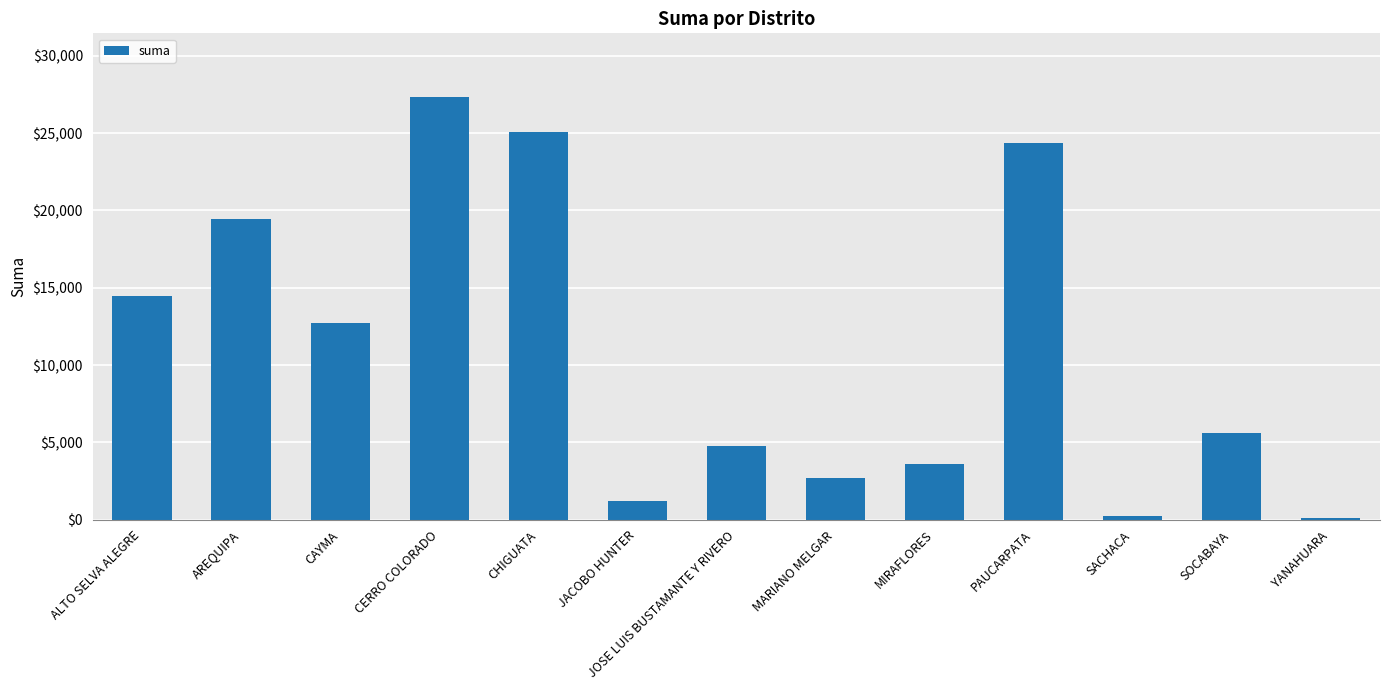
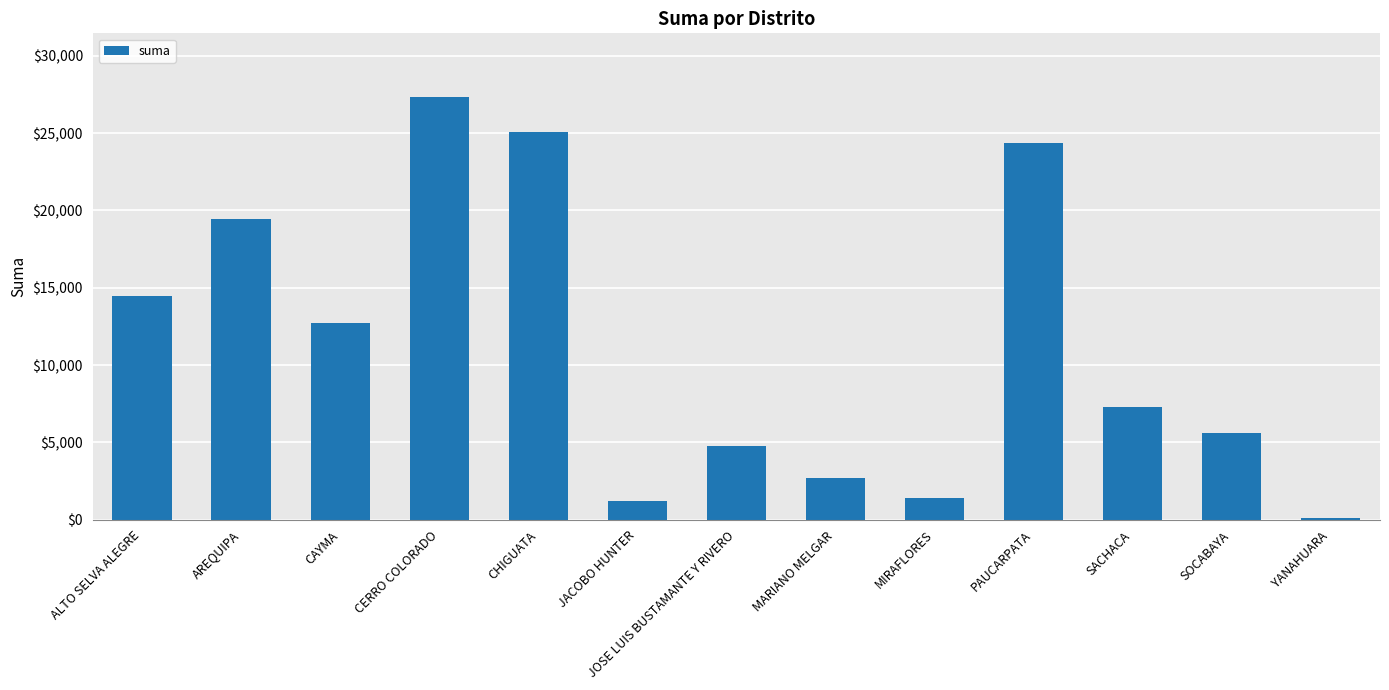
  {
    "ALTO SELVA ALEGRE": "$14,500",
    "AREQUIPA": "$19,400",
    "CAYMA": "$12,700",
    "CERRO COLORADO": "$27,300",
    "CHIGUATA": "$25,100",
    "JACOBO HUNTER": "$1,200",
    "JOSE LUIS BUSTAMANTE Y RIVERO": "$4,800",
    "MARIANO MELGAR": "$2,700",
-   "MIRAFLORES": "$3,600",
+   "MIRAFLORES": "$1,400",
    "PAUCARPATA": "$24,400",
-   "SACHACA": "$300",
+   "SACHACA": "$7,300",
    "SOCABAYA": "$5,600"
  }
